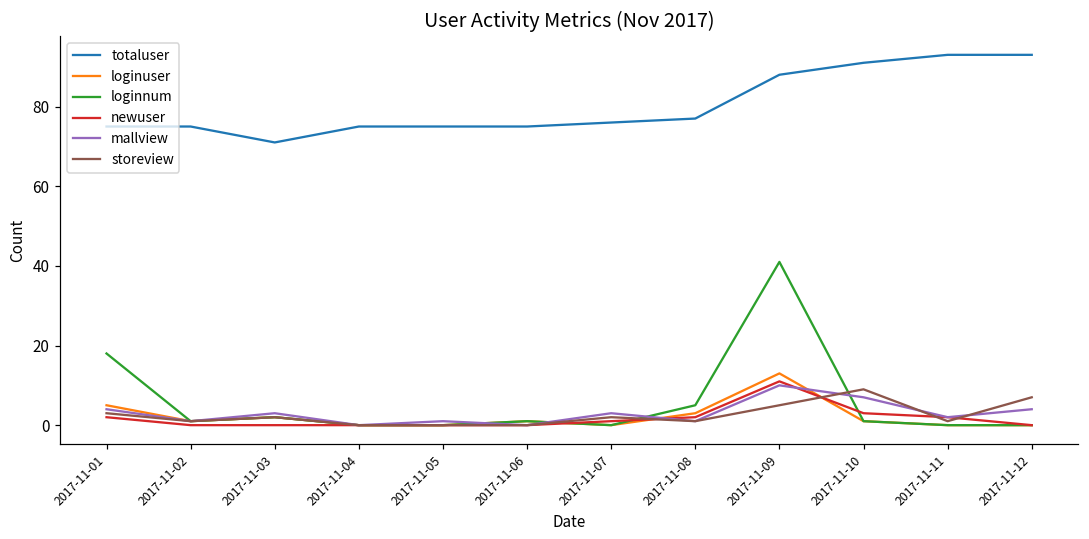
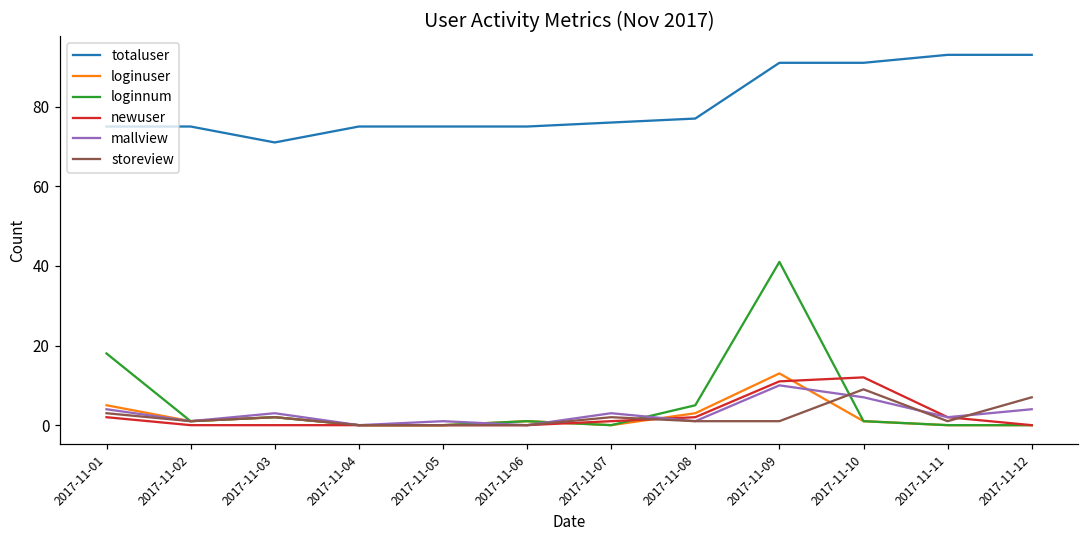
  {
    "totaluser": {
      "2017-11-02": 75,
      "2017-11-03": 71,
      "2017-11-04": 75,
      "2017-11-05": 75,
      "2017-11-06": 75,
      "2017-11-07": 76,
      "2017-11-08": 77,
-     "2017-11-09": 88,
+     "2017-11-09": 91,
      "2017-11-10": 91,
      "2017-11-11": 93,
      "2017-11-12": 93
    },
    "loginuser": {
      "2017-11-01": 5,
      "2017-11-08": 3,
      "2017-11-09": 13
    },
    "loginnum": {
      "2017-11-01": 18,
      "2017-11-08": 5,
      "2017-11-09": 41
    },
    "newuser": {
      "2017-11-01": 2,
      "2017-11-02": 0,
      "2017-11-03": 0,
      "2017-11-07": 1,
      "2017-11-08": 2,
      "2017-11-09": 11,
-     "2017-11-10": 3
+     "2017-11-10": 12
    },
    "mallview": {
      "2017-11-01": 4,
      "2017-11-03": 3,
      "2017-11-05": 1,
      "2017-11-07": 3,
      "2017-11-09": 10,
      "2017-11-10": 7,
      "2017-11-12": 4
    },
    "storeview": {
      "2017-11-01": 3,
      "2017-11-07": 2,
-     "2017-11-09": 5,
+     "2017-11-09": 1,
      "2017-11-10": 9,
      "2017-11-11": 1,
      "2017-11-12": 7
    }
  }
